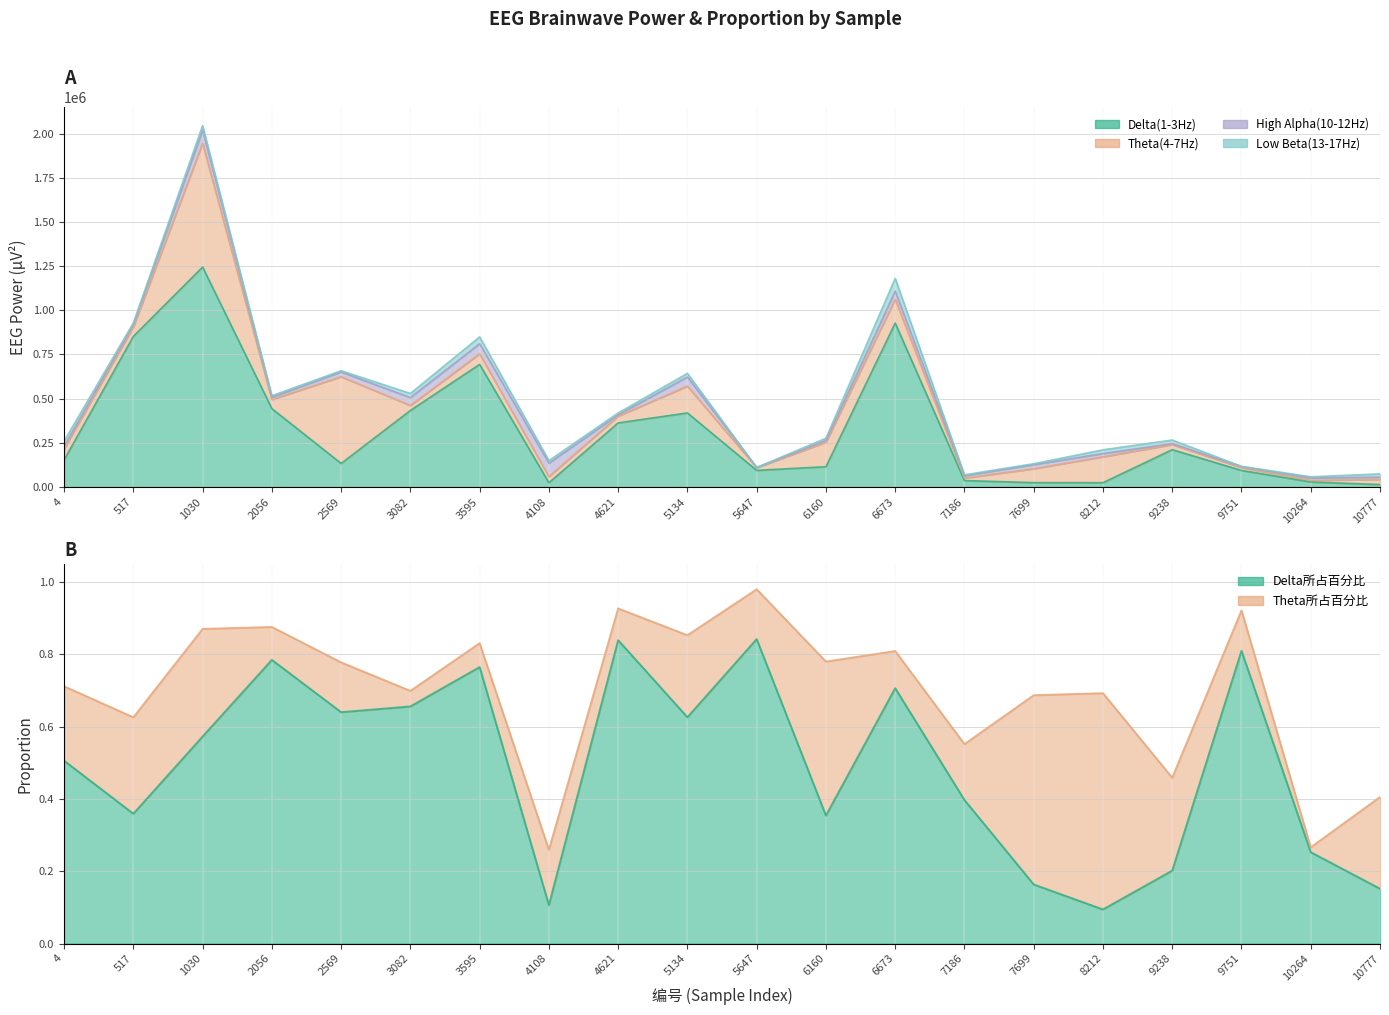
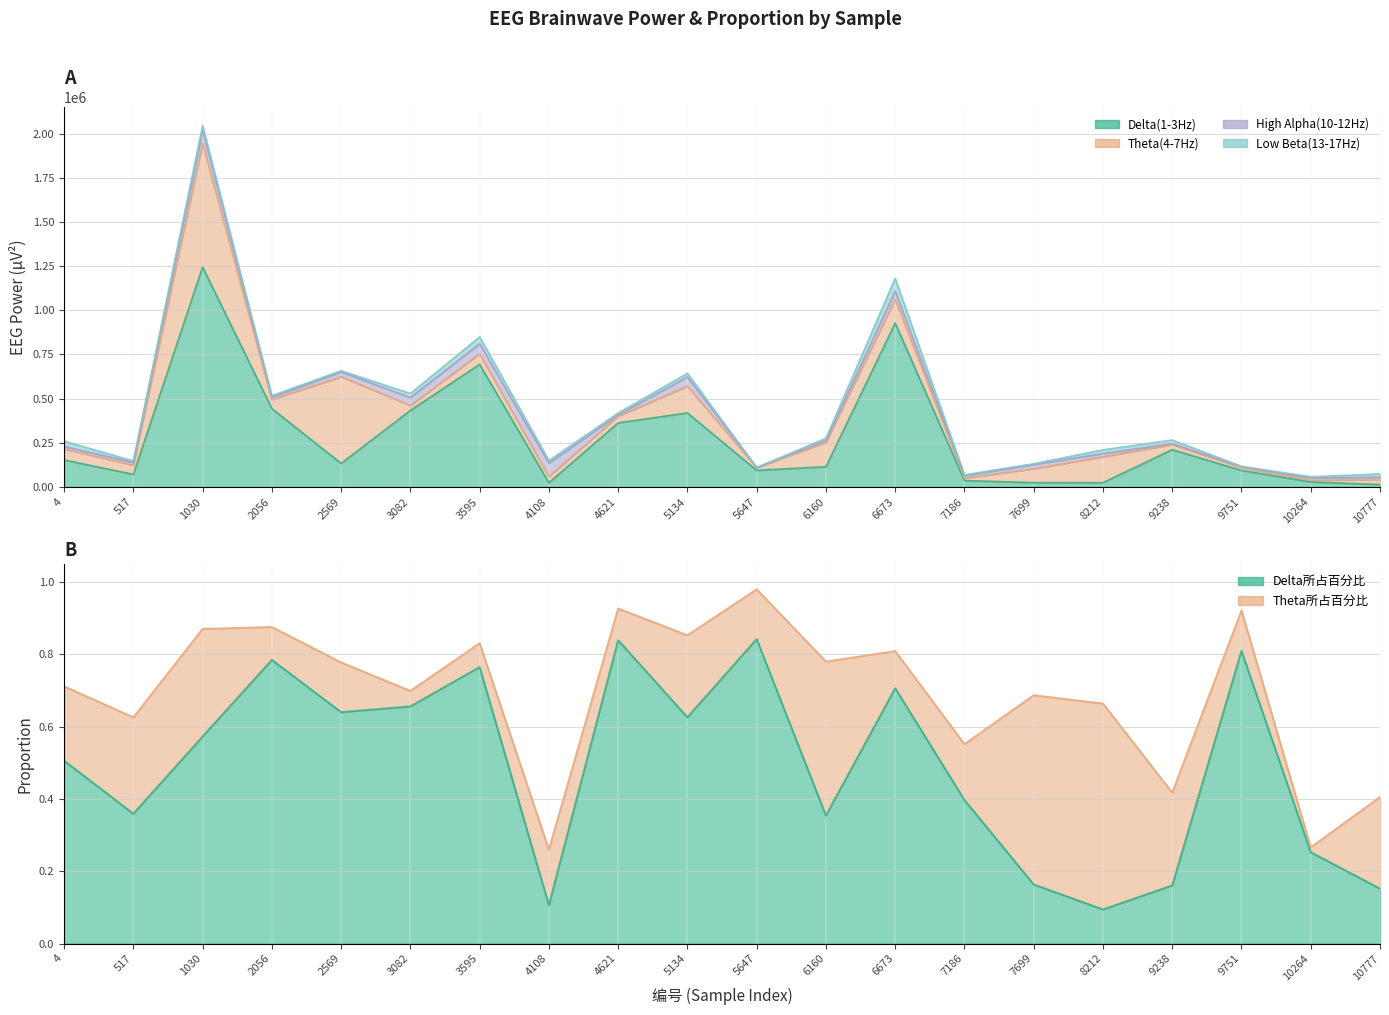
  {
    "A": {
      "Delta(1-3Hz)": {
        "4": 150000,
-       "517": 850000,
+       "517": 70000,
        "1030": 1240000,
        "2056": 440000,
        "2569": 130000,
        "3082": 430000,
        "3595": 690000,
        "4108": 20000,
        "4621": 360000,
        "5134": 420000,
        "5647": 90000,
        "6160": 110000,
        "6673": 930000,
        "7699": 20000,
        "8212": 20000,
        "9238": 210000,
        "9751": 90000,
        "10777": 10000
      },
      "Theta(4-7Hz)": {
        "1030": 700000,
        "2569": 490000,
        "3082": 30000,
        "3595": 60000,
        "4108": 30000,
        "5134": 150000,
        "6673": 130000,
        "7699": 80000,
        "8212": 150000
      }
    },
    "B": {
      "Delta所占百分比": {
        "4": 0.51,
        "517": 0.36,
        "1030": 0.57,
        "2056": 0.78,
        "2569": 0.64,
        "3082": 0.66,
        "3595": 0.76,
        "4108": 0.11,
        "4621": 0.84,
        "5134": 0.63,
        "5647": 0.84,
        "6160": 0.35,
        "6673": 0.71,
        "7186": 0.40,
        "7699": 0.16,
        "8212": 0.09,
-       "9238": 0.20,
+       "9238": 0.16,
        "9751": 0.81,
        "10264": 0.25,
        "10777": 0.15
      },
      "Theta所占百分比": {
        "4": 0.21,
        "517": 0.27,
        "1030": 0.30,
        "2056": 0.09,
        "2569": 0.14,
        "3082": 0.04,
        "3595": 0.07,
        "4108": 0.15,
        "4621": 0.09,
        "5134": 0.23,
        "5647": 0.14,
        "6160": 0.43,
        "6673": 0.10,
        "7186": 0.15,
        "7699": 0.52,
-       "8212": 0.60,
+       "8212": 0.57,
        "9238": 0.26,
        "9751": 0.11,
        "10264": 0.01,
        "10777": 0.25
      }
    }
  }
